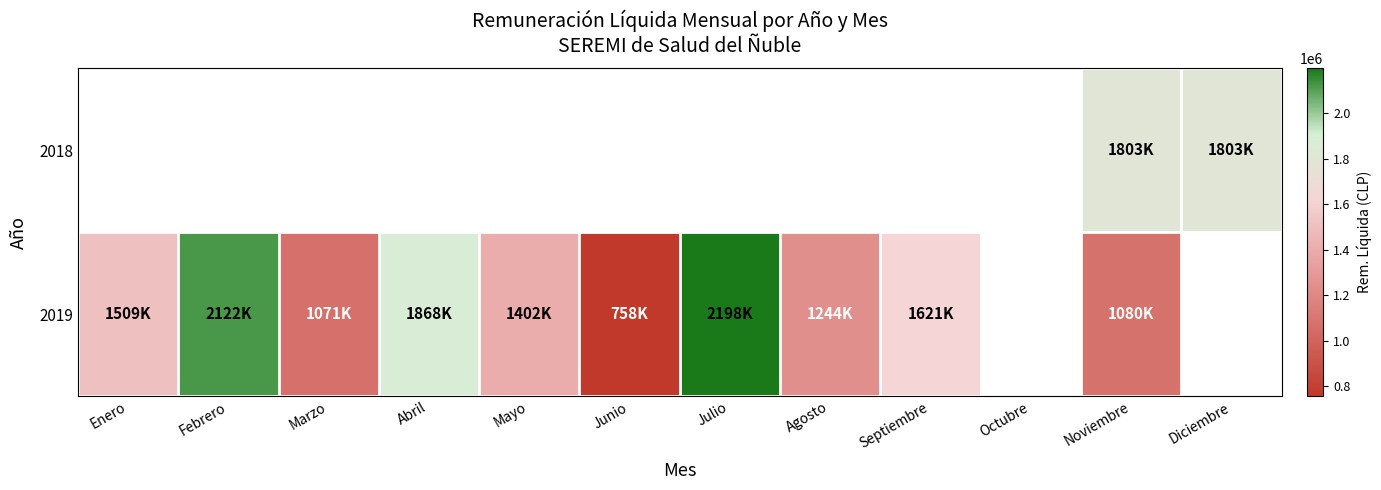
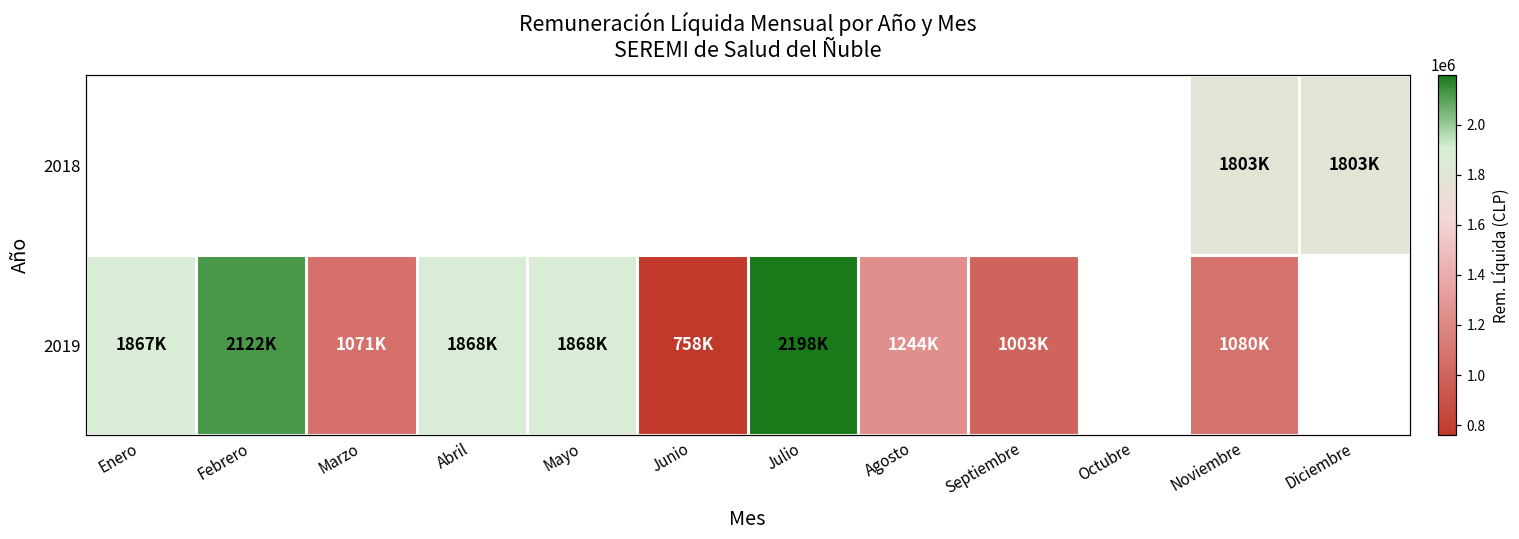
  {
    "2018": {
      "Noviembre": "1803K",
      "Diciembre": "1803K"
    },
    "2019": {
-     "Enero": "1509K",
+     "Enero": "1867K",
      "Febrero": "2122K",
      "Marzo": "1071K",
      "Abril": "1868K",
-     "Mayo": "1402K",
+     "Mayo": "1868K",
      "Junio": "758K",
      "Julio": "2198K",
      "Agosto": "1244K",
-     "Septiembre": "1621K",
+     "Septiembre": "1003K",
      "Noviembre": "1080K"
    }
  }
